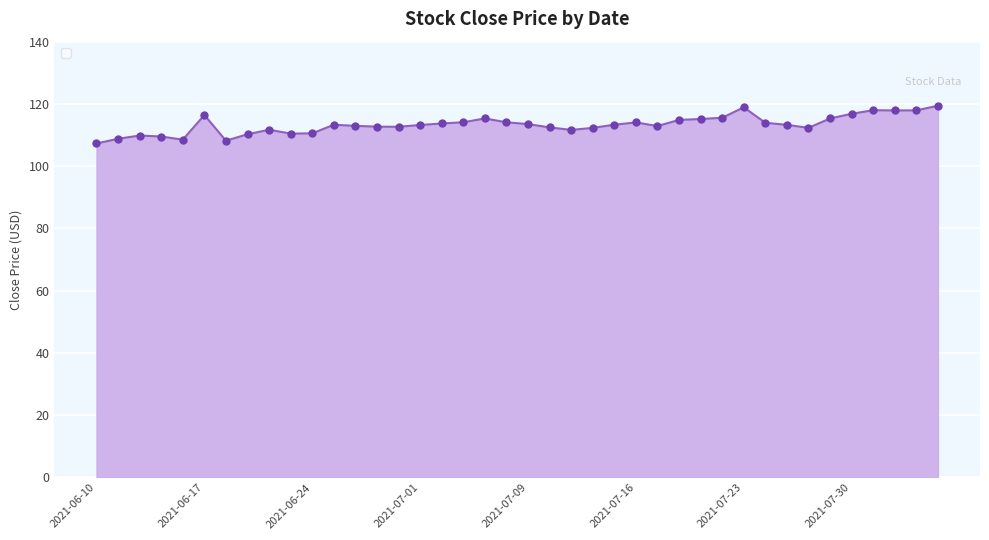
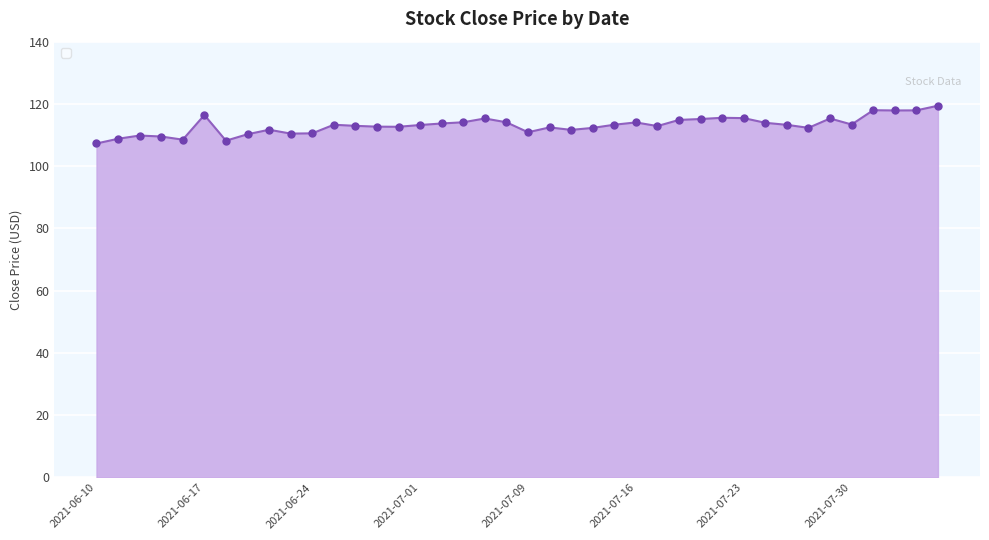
  {
    "2021-06-10": 107,
    "2021-06-17": 116,
    "2021-06-24": 111,
    "2021-07-01": 113,
-   "2021-07-09": 114,
+   "2021-07-09": 111,
    "2021-07-16": 114,
-   "2021-07-23": 119,
-   "2021-07-30": 117
+   "2021-07-23": 115,
+   "2021-07-30": 113
  }
